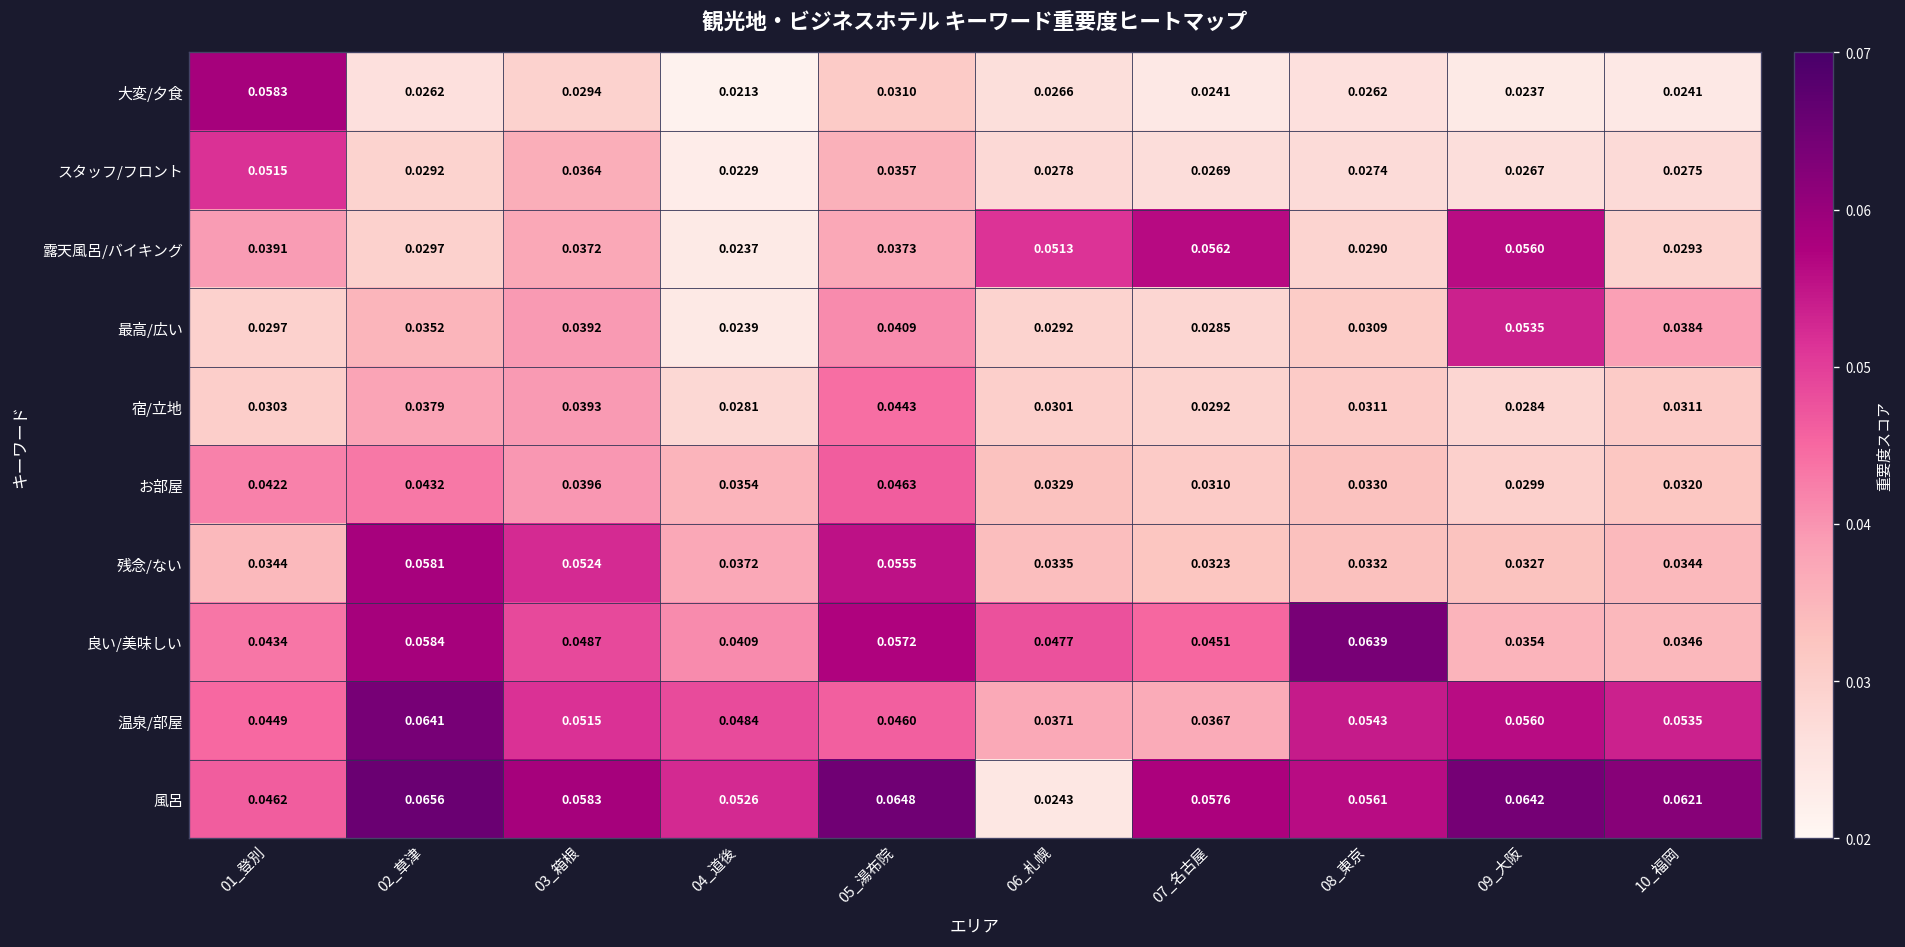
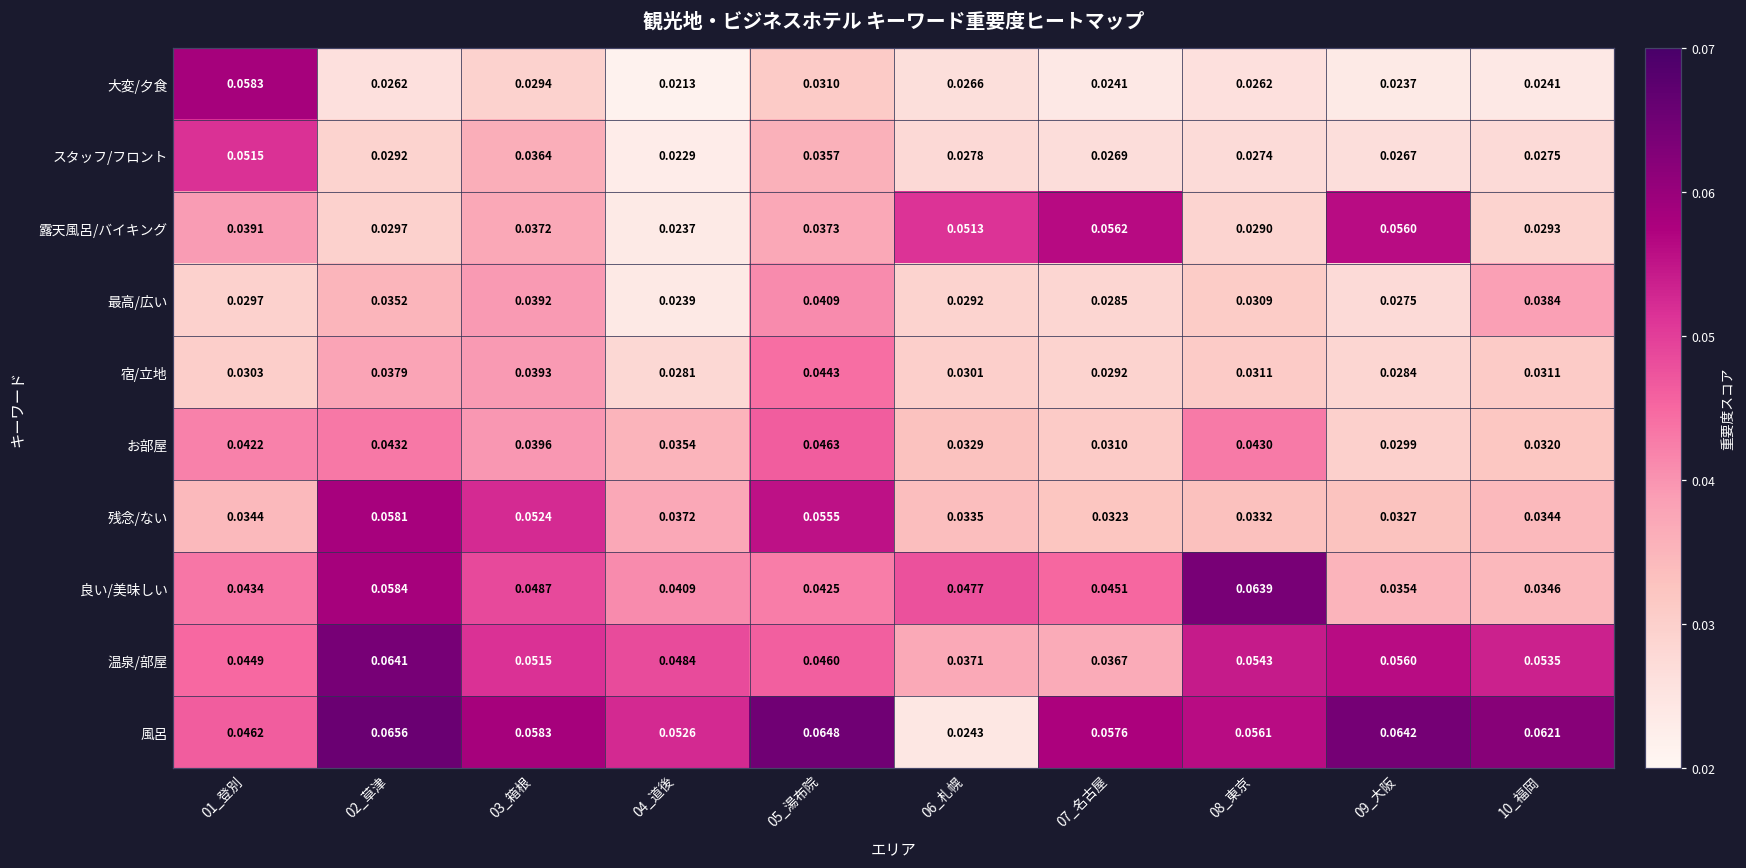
  {
    "大変/夕食": {
      "01_登別": 0.0583,
      "02_草津": 0.0262,
      "03_箱根": 0.0294,
      "04_道後": 0.0213,
      "05_湯布院": 0.0310,
      "06_札幌": 0.0266,
      "07_名古屋": 0.0241,
      "08_東京": 0.0262,
      "09_大阪": 0.0237,
      "10_福岡": 0.0241
    },
    "スタッフ/フロント": {
      "01_登別": 0.0515,
      "02_草津": 0.0292,
      "03_箱根": 0.0364,
      "04_道後": 0.0229,
      "05_湯布院": 0.0357,
      "06_札幌": 0.0278,
      "07_名古屋": 0.0269,
      "08_東京": 0.0274,
      "09_大阪": 0.0267,
      "10_福岡": 0.0275
    },
    "露天風呂/バイキング": {
      "01_登別": 0.0391,
      "02_草津": 0.0297,
      "03_箱根": 0.0372,
      "04_道後": 0.0237,
      "05_湯布院": 0.0373,
      "06_札幌": 0.0513,
      "07_名古屋": 0.0562,
      "08_東京": 0.0290,
      "09_大阪": 0.0560,
      "10_福岡": 0.0293
    },
    "最高/広い": {
      "01_登別": 0.0297,
      "02_草津": 0.0352,
      "03_箱根": 0.0392,
      "04_道後": 0.0239,
      "05_湯布院": 0.0409,
      "06_札幌": 0.0292,
      "07_名古屋": 0.0285,
      "08_東京": 0.0309,
-     "09_大阪": 0.0535,
+     "09_大阪": 0.0275,
      "10_福岡": 0.0384
    },
    "宿/立地": {
      "01_登別": 0.0303,
      "02_草津": 0.0379,
      "03_箱根": 0.0393,
      "04_道後": 0.0281,
      "05_湯布院": 0.0443,
      "06_札幌": 0.0301,
      "07_名古屋": 0.0292,
      "08_東京": 0.0311,
      "09_大阪": 0.0284,
      "10_福岡": 0.0311
    },
    "お部屋": {
      "01_登別": 0.0422,
      "02_草津": 0.0432,
      "03_箱根": 0.0396,
      "04_道後": 0.0354,
      "05_湯布院": 0.0463,
      "06_札幌": 0.0329,
      "07_名古屋": 0.0310,
-     "08_東京": 0.0330,
+     "08_東京": 0.0430,
      "09_大阪": 0.0299,
      "10_福岡": 0.0320
    },
    "残念/ない": {
      "01_登別": 0.0344,
      "02_草津": 0.0581,
      "03_箱根": 0.0524,
      "04_道後": 0.0372,
      "05_湯布院": 0.0555,
      "06_札幌": 0.0335,
      "07_名古屋": 0.0323,
      "08_東京": 0.0332,
      "09_大阪": 0.0327,
      "10_福岡": 0.0344
    },
    "良い/美味しい": {
      "01_登別": 0.0434,
      "02_草津": 0.0584,
      "03_箱根": 0.0487,
      "04_道後": 0.0409,
-     "05_湯布院": 0.0572,
+     "05_湯布院": 0.0425,
      "06_札幌": 0.0477,
      "07_名古屋": 0.0451,
      "08_東京": 0.0639,
      "09_大阪": 0.0354,
      "10_福岡": 0.0346
    },
    "温泉/部屋": {
      "01_登別": 0.0449,
      "02_草津": 0.0641,
      "03_箱根": 0.0515,
      "04_道後": 0.0484,
      "05_湯布院": 0.0460,
      "06_札幌": 0.0371,
      "07_名古屋": 0.0367,
      "08_東京": 0.0543,
      "09_大阪": 0.0560,
      "10_福岡": 0.0535
    },
    "風呂": {
      "01_登別": 0.0462,
      "02_草津": 0.0656,
      "03_箱根": 0.0583,
      "04_道後": 0.0526,
      "05_湯布院": 0.0648,
      "06_札幌": 0.0243,
      "07_名古屋": 0.0576,
      "08_東京": 0.0561,
      "09_大阪": 0.0642,
      "10_福岡": 0.0621
    }
  }
